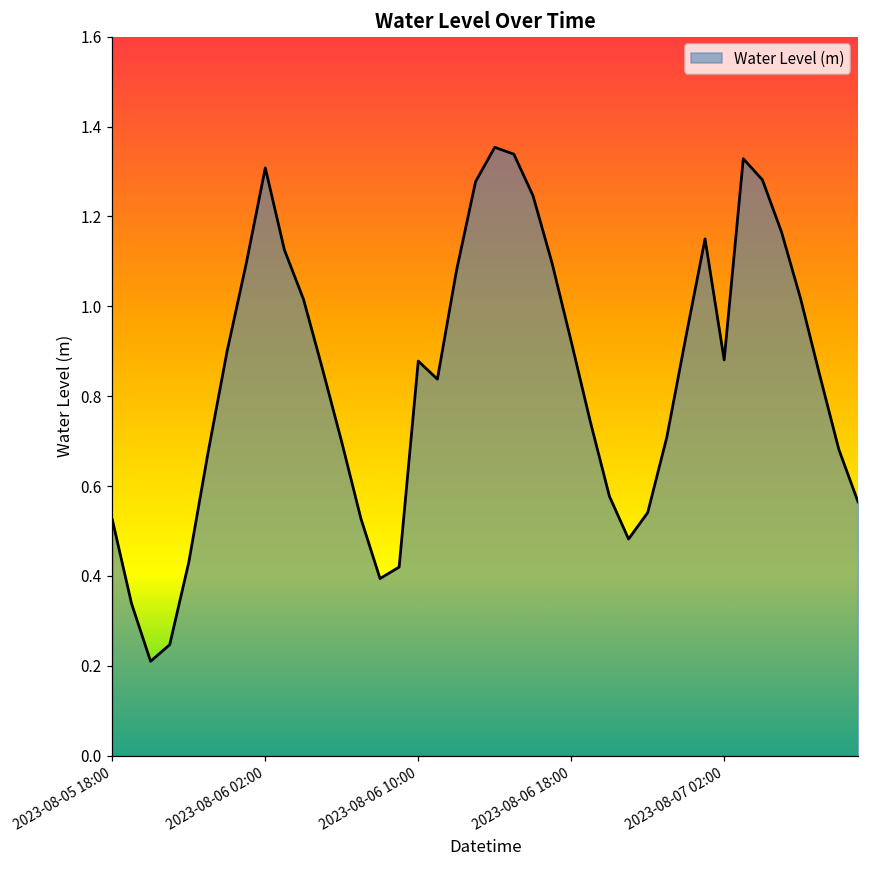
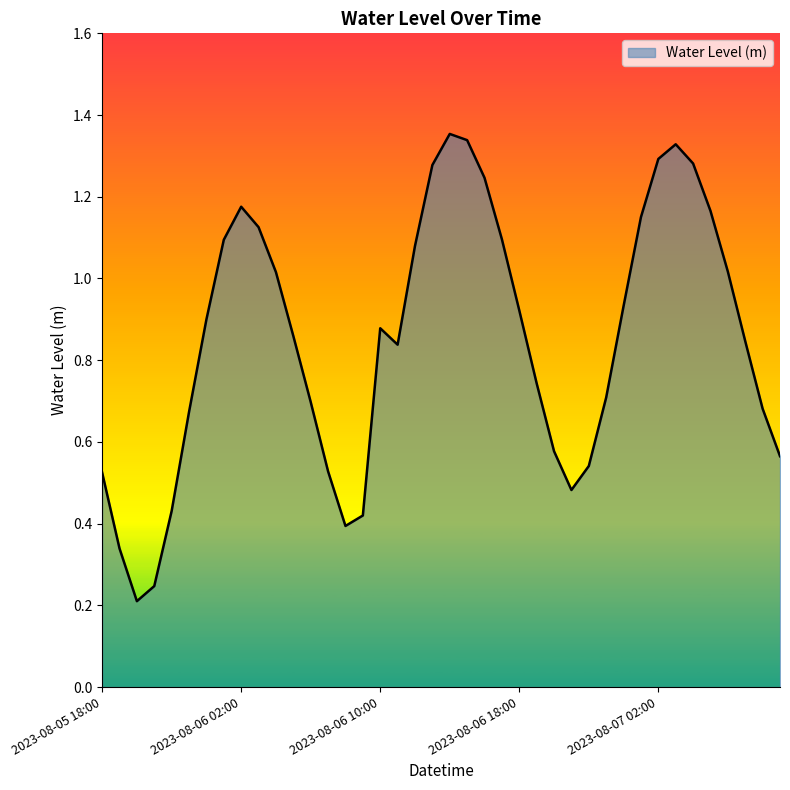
  {
    "2023-08-05 18:00": 0.52,
-   "2023-08-06 02:00": 1.31,
+   "2023-08-06 02:00": 1.18,
    "2023-08-06 10:00": 0.88,
    "2023-08-06 18:00": 0.92,
-   "2023-08-07 02:00": 0.88
+   "2023-08-07 02:00": 1.29
  }
